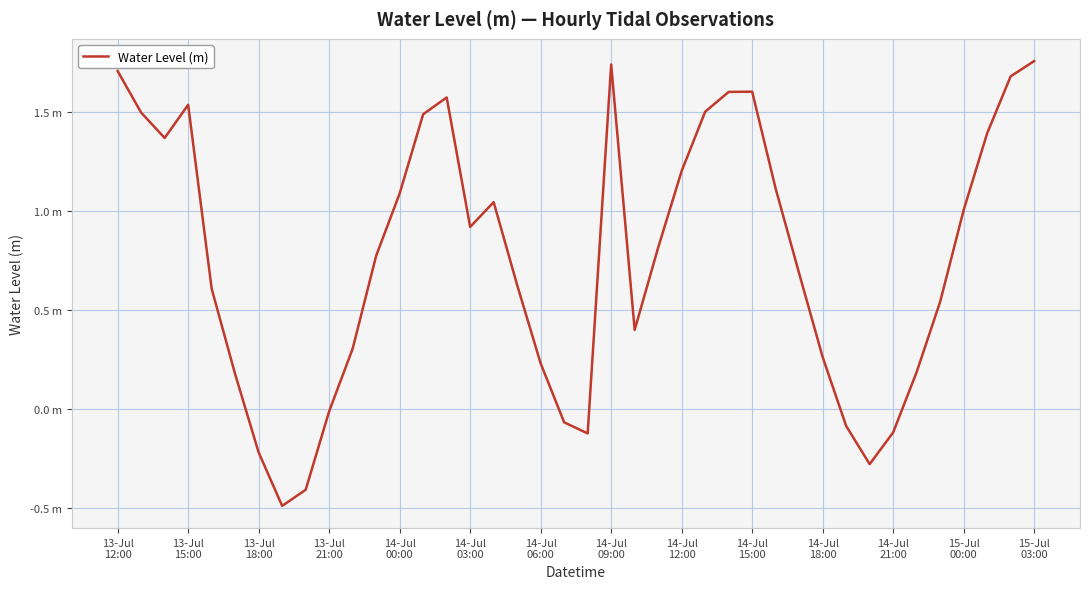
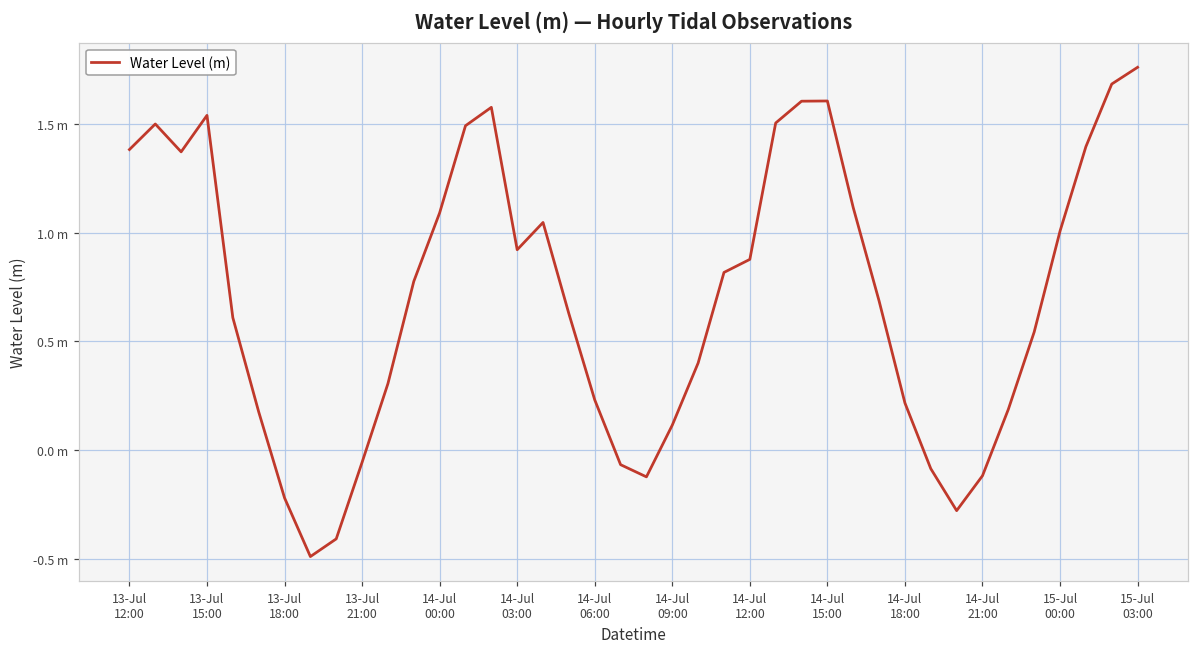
  {
-   "13-Jul 12:00": "1.71 m",
+   "13-Jul 12:00": "1.38 m",
    "13-Jul 15:00": "1.54 m",
    "13-Jul 18:00": "-0.22 m",
-   "13-Jul 21:00": "-0.01 m",
+   "13-Jul 21:00": "-0.05 m",
    "14-Jul 00:00": "1.09 m",
    "14-Jul 03:00": "0.92 m",
    "14-Jul 06:00": "0.23 m",
-   "14-Jul 09:00": "1.74 m",
-   "14-Jul 12:00": "1.20 m",
+   "14-Jul 09:00": "0.12 m",
+   "14-Jul 12:00": "0.88 m",
    "14-Jul 15:00": "1.60 m",
-   "14-Jul 18:00": "0.26 m",
+   "14-Jul 18:00": "0.22 m",
    "14-Jul 21:00": "-0.12 m",
    "15-Jul 00:00": "1.01 m",
    "15-Jul 03:00": "1.76 m"
  }
